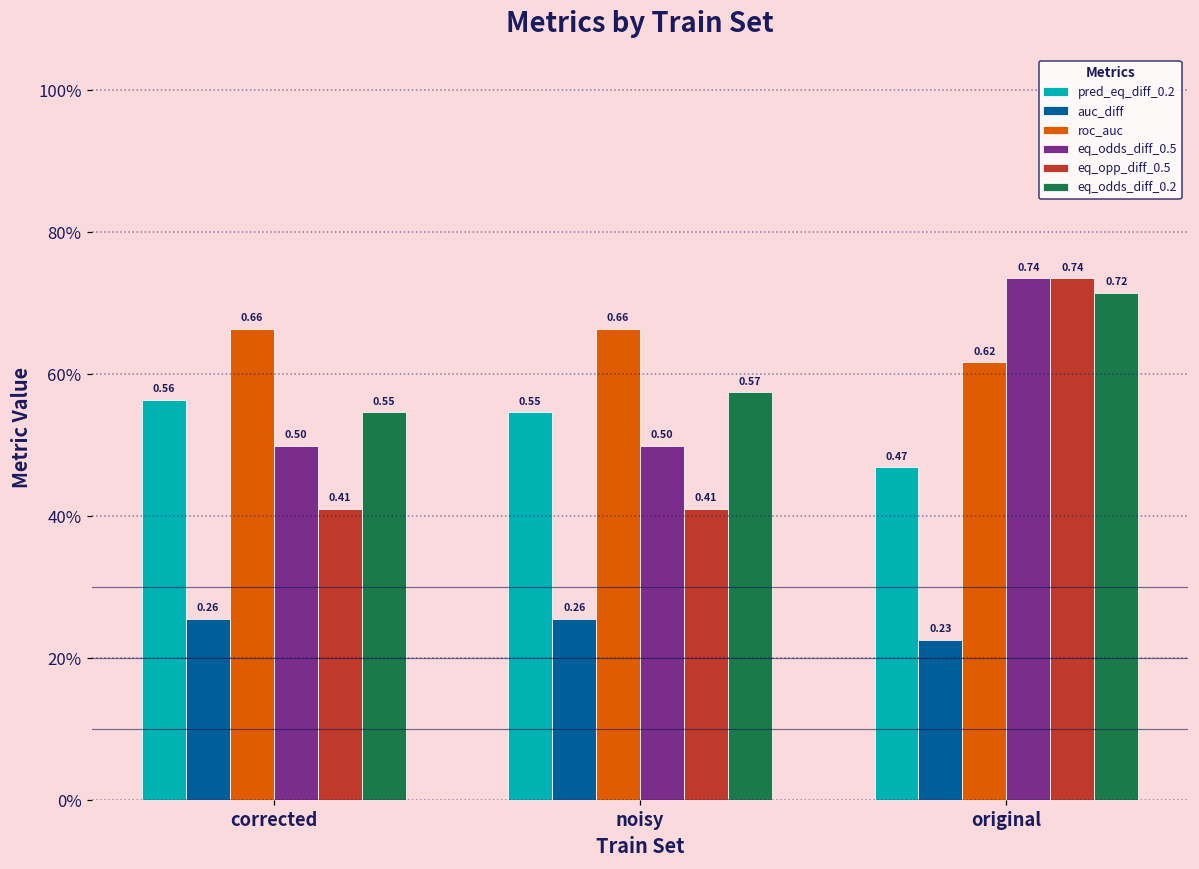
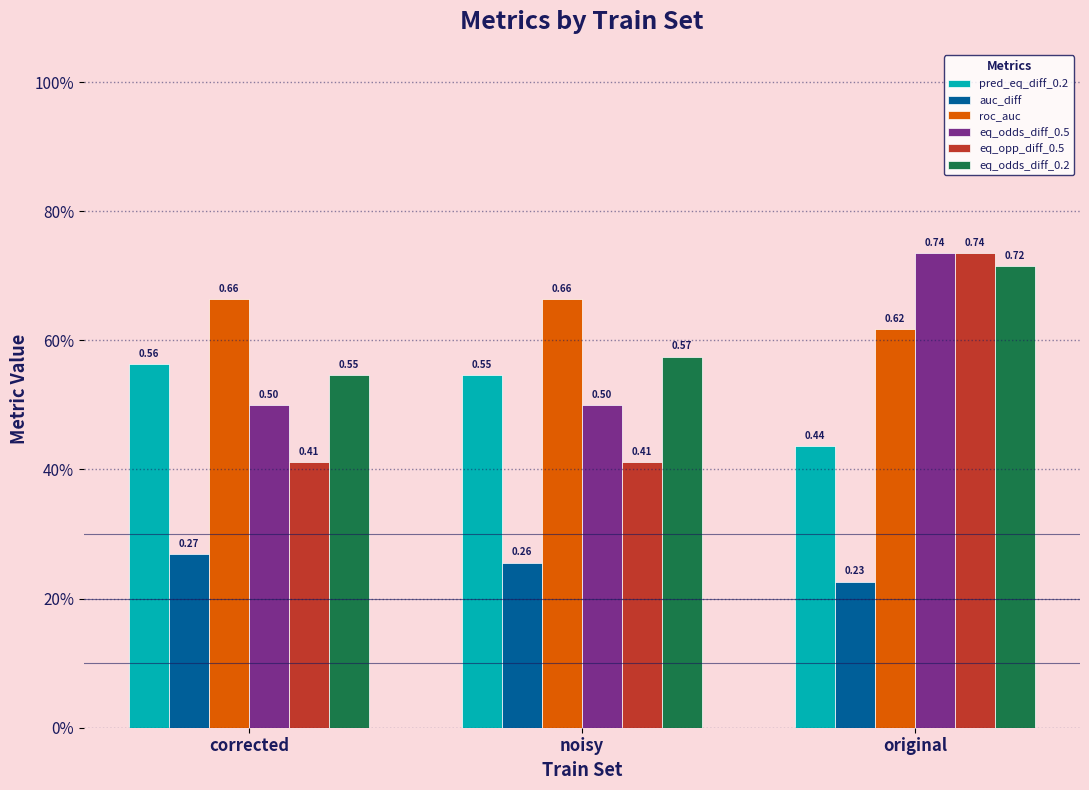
  {
    "pred_eq_diff_0.2": {
      "corrected": 0.56,
      "noisy": 0.55,
-     "original": 0.47
+     "original": 0.44
    },
    "auc_diff": {
-     "corrected": 0.26,
+     "corrected": 0.27,
      "noisy": 0.26,
      "original": 0.23
    },
    "roc_auc": {
      "corrected": 0.66,
      "noisy": 0.66,
      "original": 0.62
    },
    "eq_odds_diff_0.5": {
      "corrected": 0.50,
      "noisy": 0.50,
      "original": 0.74
    },
    "eq_opp_diff_0.5": {
      "corrected": 0.41,
      "noisy": 0.41,
      "original": 0.74
    },
    "eq_odds_diff_0.2": {
      "corrected": 0.55,
      "noisy": 0.57,
      "original": 0.72
    }
  }
